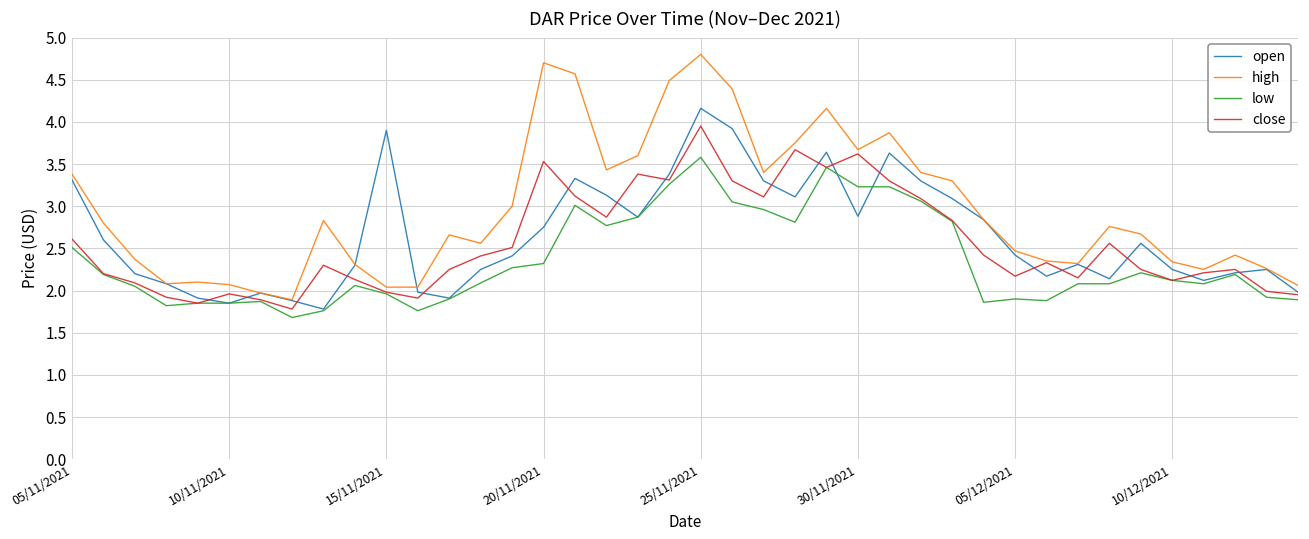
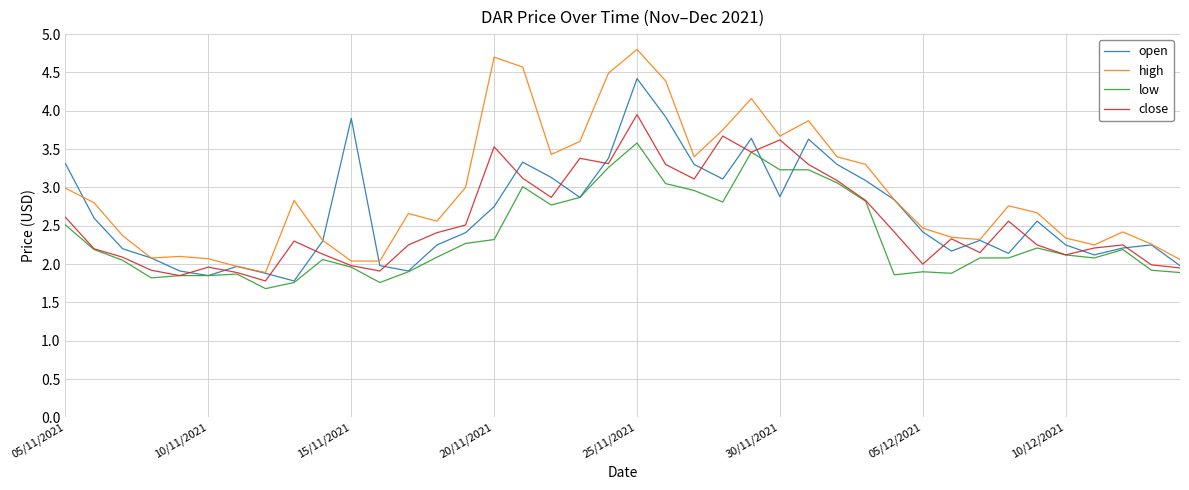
  {
    "open": {
      "05/11/2021": 3.3,
      "15/11/2021": 3.9,
      "20/11/2021": 2.8,
-     "25/11/2021": 4.2,
+     "25/11/2021": 4.4,
      "30/11/2021": 2.9,
      "05/12/2021": 2.4,
      "10/12/2021": 2.3
    },
    "high": {
-     "05/11/2021": 3.4,
+     "05/11/2021": 3.0,
      "10/11/2021": 2.1,
      "15/11/2021": 2.0,
      "20/11/2021": 4.7,
      "25/11/2021": 4.8,
      "30/11/2021": 3.7,
      "05/12/2021": 2.5,
      "10/12/2021": 2.3
    },
    "low": {
      "05/11/2021": 2.5,
      "20/11/2021": 2.3,
      "25/11/2021": 3.6,
      "30/11/2021": 3.2,
      "05/12/2021": 1.9
    },
    "close": {
      "05/11/2021": 2.6,
      "10/11/2021": 2.0,
      "20/11/2021": 3.5,
      "25/11/2021": 4.0,
      "30/11/2021": 3.6,
-     "05/12/2021": 2.2
+     "05/12/2021": 2.0
    }
  }
